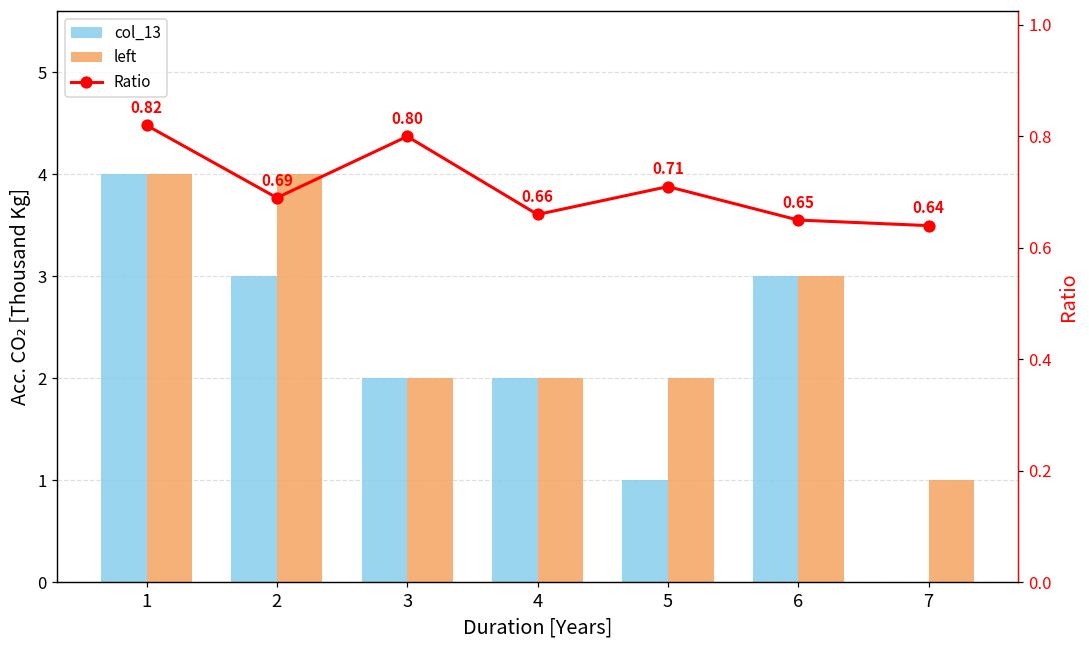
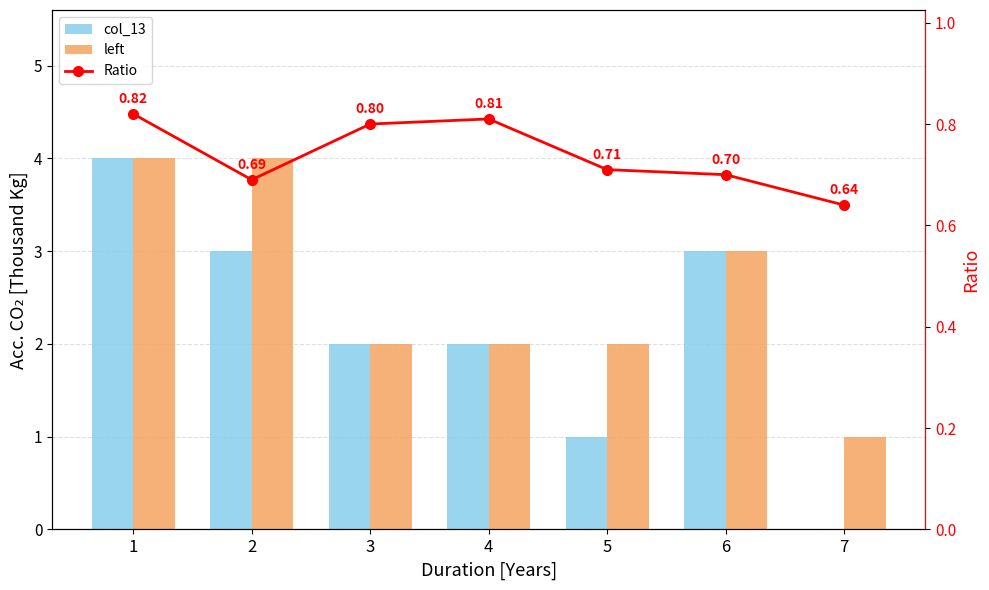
  {
    "Ratio": {
      "1": 0.82,
      "2": 0.69,
      "3": 0.80,
-     "4": 0.66,
+     "4": 0.81,
      "5": 0.71,
-     "6": 0.65,
+     "6": 0.70,
      "7": 0.64
    }
  }
